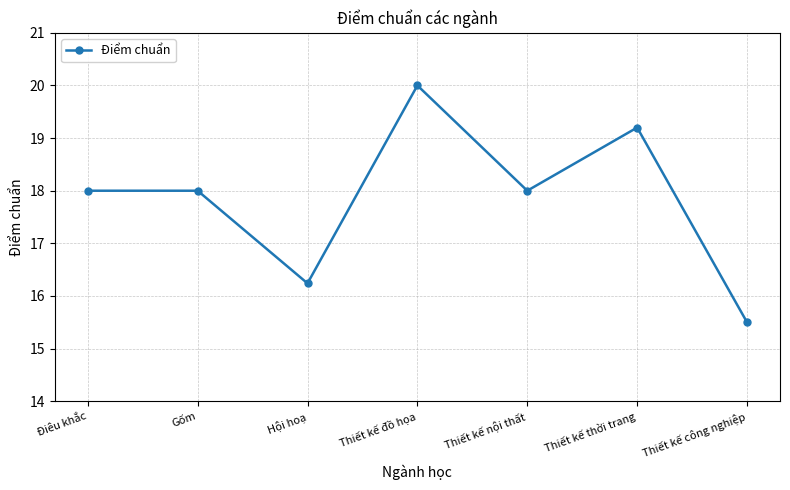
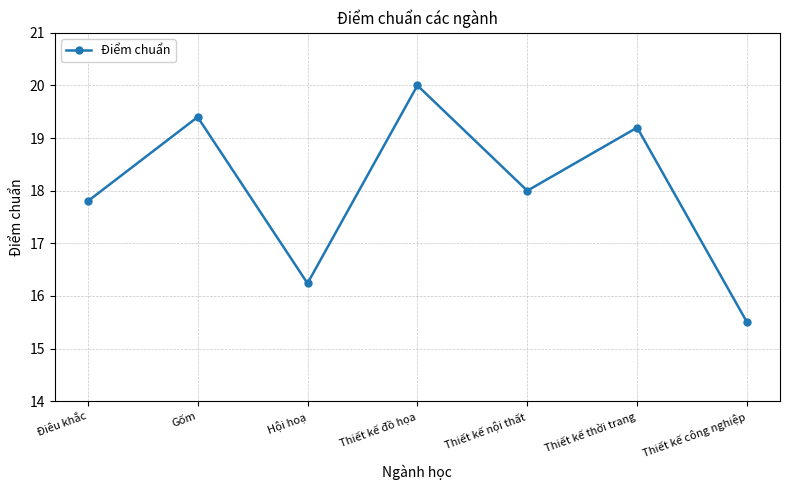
  {
-   "Điêu khắc": 18.0,
-   "Gốm": 18.0,
+   "Điêu khắc": 17.8,
+   "Gốm": 19.4,
    "Hội hoạ": 16.2,
    "Thiết kế đồ họa": 20.0,
    "Thiết kế nội thất": 18.0,
    "Thiết kế thời trang": 19.2,
    "Thiết kế công nghiệp": 15.5
  }
